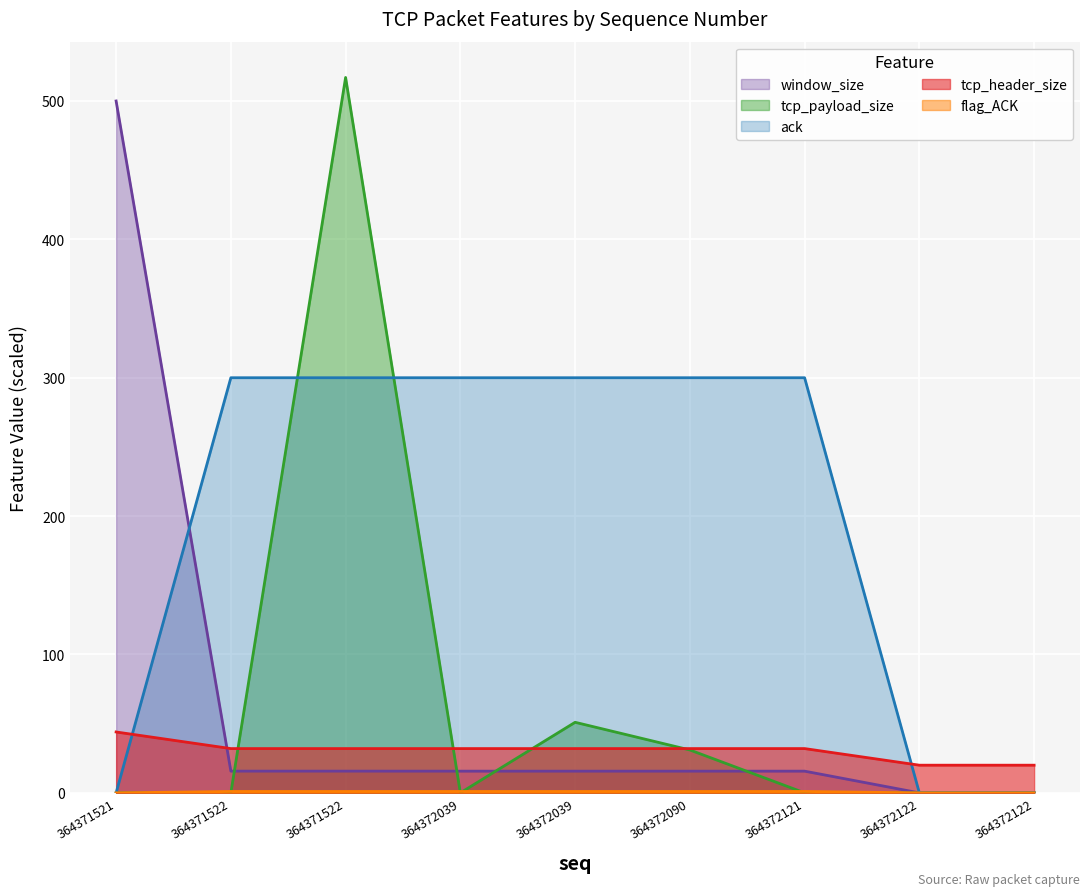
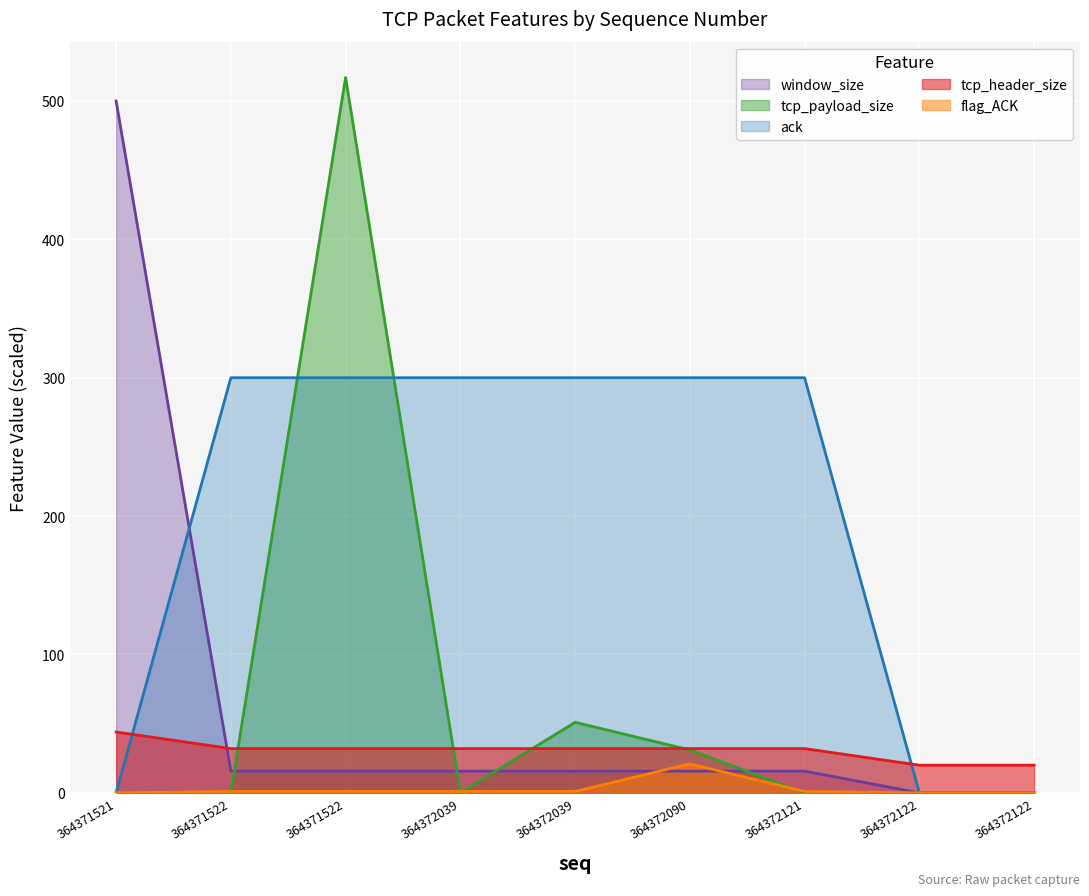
  {
    "tcp_header_size": {
      "364371521": 44,
      "364372121": 32
    },
    "flag_ACK": {
-     "364372090": 1
+     "364372090": 21
    }
  }
